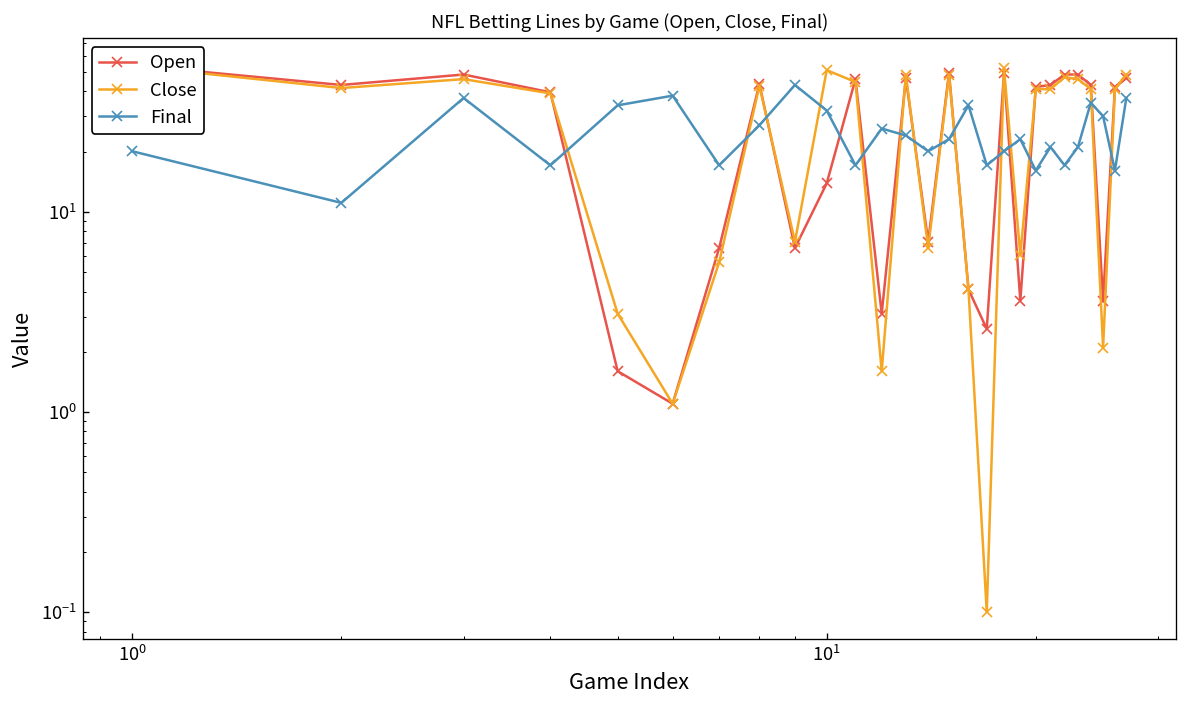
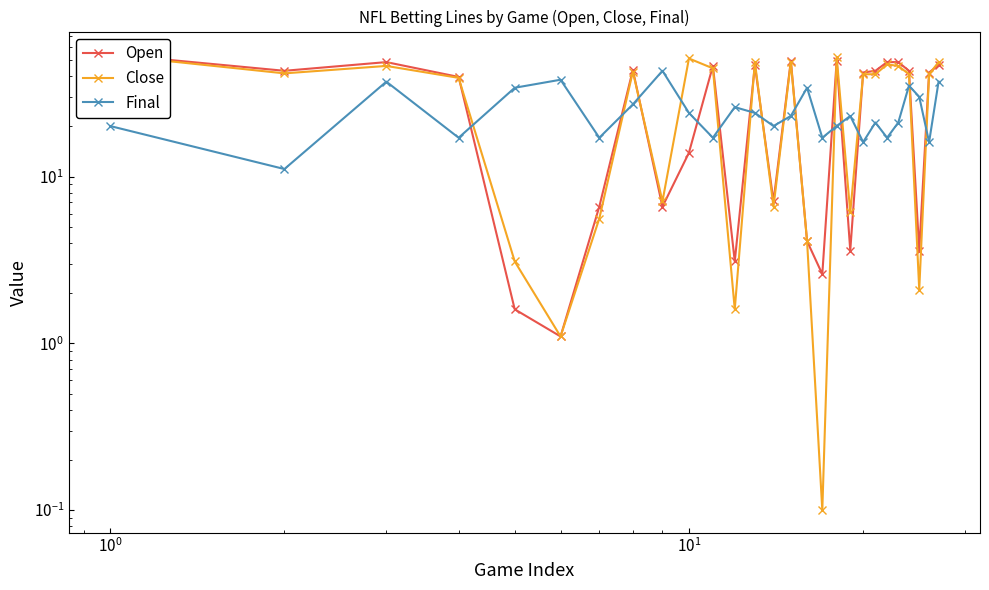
  {
    "Open": {
      "10^1": 14
    },
    "Close": {
      "10^1": 51
    },
    "Final": {
      "10^0": 20,
-     "10^1": 32
+     "10^1": 24
    }
  }
